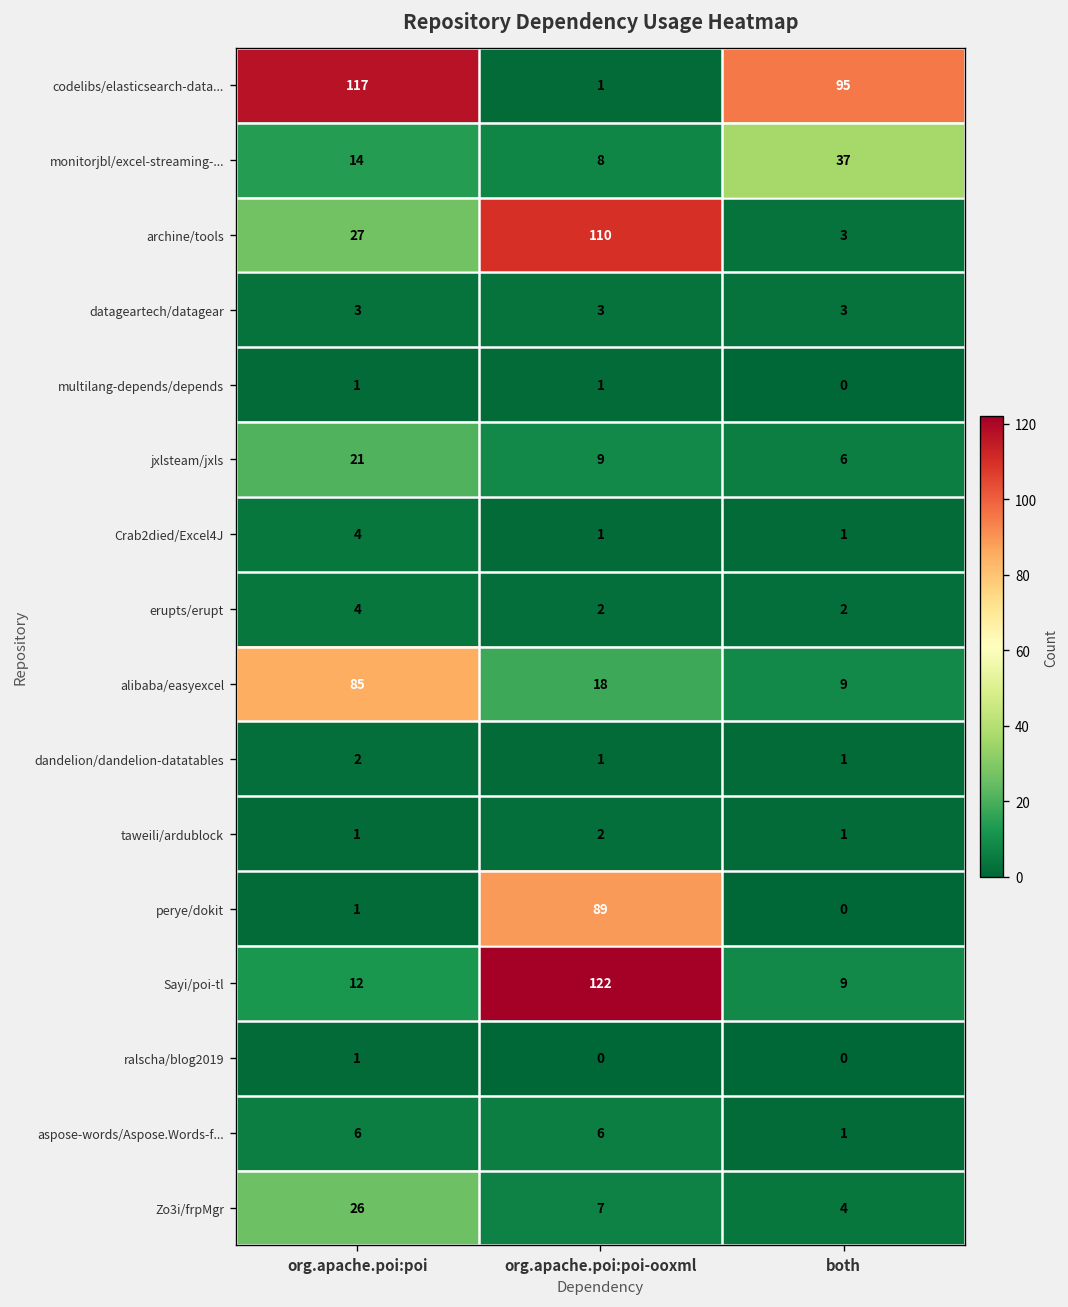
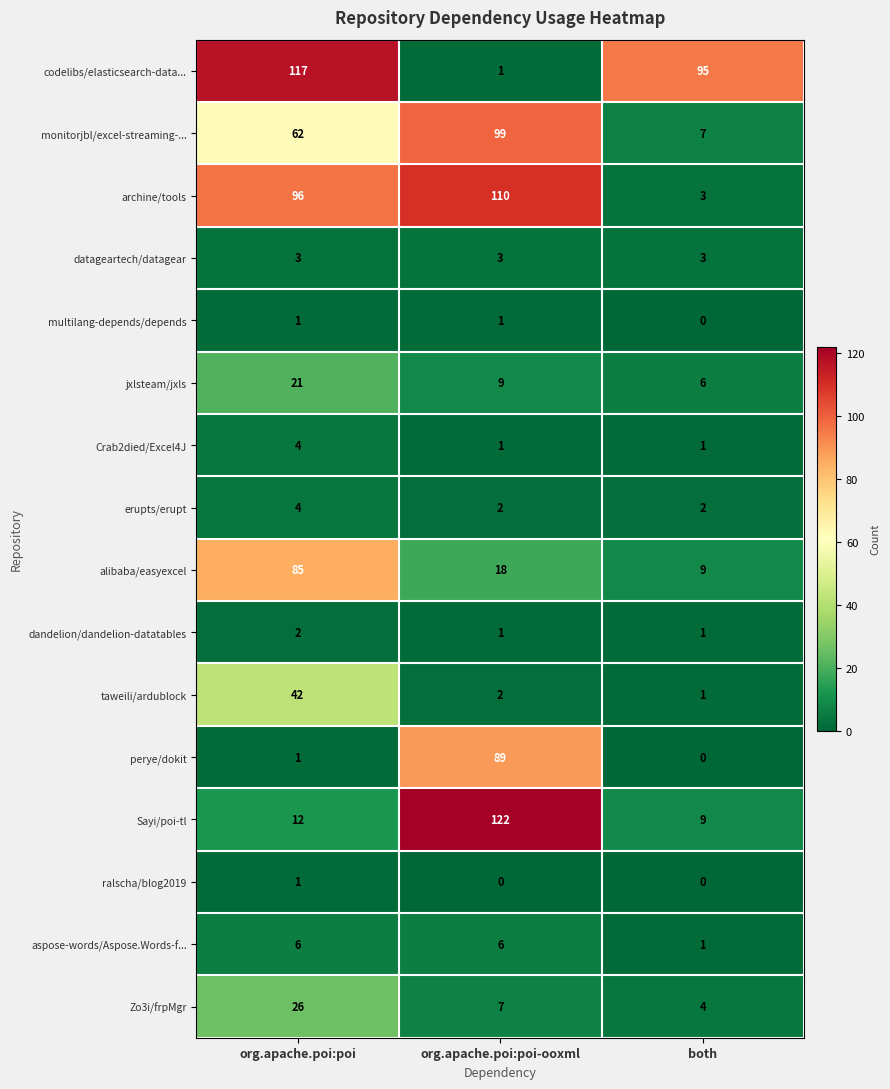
  {
    "codelibs/elasticsearch-data...": {
      "org.apache.poi:poi": 117,
      "org.apache.poi:poi-ooxml": 1,
      "both": 95
    },
    "monitorjbl/excel-streaming-...": {
-     "org.apache.poi:poi": 14,
-     "org.apache.poi:poi-ooxml": 8,
-     "both": 37
+     "org.apache.poi:poi": 62,
+     "org.apache.poi:poi-ooxml": 99,
+     "both": 7
    },
    "archine/tools": {
-     "org.apache.poi:poi": 27,
+     "org.apache.poi:poi": 96,
      "org.apache.poi:poi-ooxml": 110,
      "both": 3
    },
    "datageartech/datagear": {
      "org.apache.poi:poi": 3,
      "org.apache.poi:poi-ooxml": 3,
      "both": 3
    },
    "multilang-depends/depends": {
      "org.apache.poi:poi": 1,
      "org.apache.poi:poi-ooxml": 1,
      "both": 0
    },
    "jxlsteam/jxls": {
      "org.apache.poi:poi": 21,
      "org.apache.poi:poi-ooxml": 9,
      "both": 6
    },
    "Crab2died/Excel4J": {
      "org.apache.poi:poi": 4,
      "org.apache.poi:poi-ooxml": 1,
      "both": 1
    },
    "erupts/erupt": {
      "org.apache.poi:poi": 4,
      "org.apache.poi:poi-ooxml": 2,
      "both": 2
    },
    "alibaba/easyexcel": {
      "org.apache.poi:poi": 85,
      "org.apache.poi:poi-ooxml": 18,
      "both": 9
    },
    "dandelion/dandelion-datatables": {
      "org.apache.poi:poi": 2,
      "org.apache.poi:poi-ooxml": 1,
      "both": 1
    },
    "taweili/ardublock": {
-     "org.apache.poi:poi": 1,
+     "org.apache.poi:poi": 42,
      "org.apache.poi:poi-ooxml": 2,
      "both": 1
    },
    "perye/dokit": {
      "org.apache.poi:poi": 1,
      "org.apache.poi:poi-ooxml": 89,
      "both": 0
    },
    "Sayi/poi-tl": {
      "org.apache.poi:poi": 12,
      "org.apache.poi:poi-ooxml": 122,
      "both": 9
    },
    "ralscha/blog2019": {
      "org.apache.poi:poi": 1,
      "org.apache.poi:poi-ooxml": 0,
      "both": 0
    },
    "aspose-words/Aspose.Words-f...": {
      "org.apache.poi:poi": 6,
      "org.apache.poi:poi-ooxml": 6,
      "both": 1
    },
    "Zo3i/frpMgr": {
      "org.apache.poi:poi": 26,
      "org.apache.poi:poi-ooxml": 7,
      "both": 4
    }
  }
